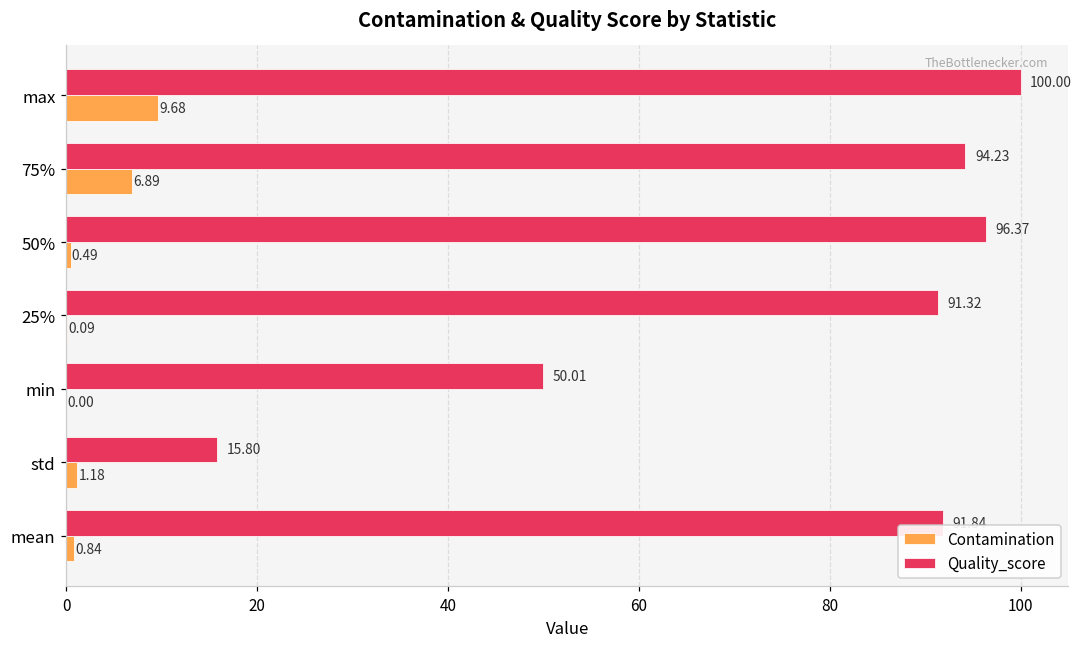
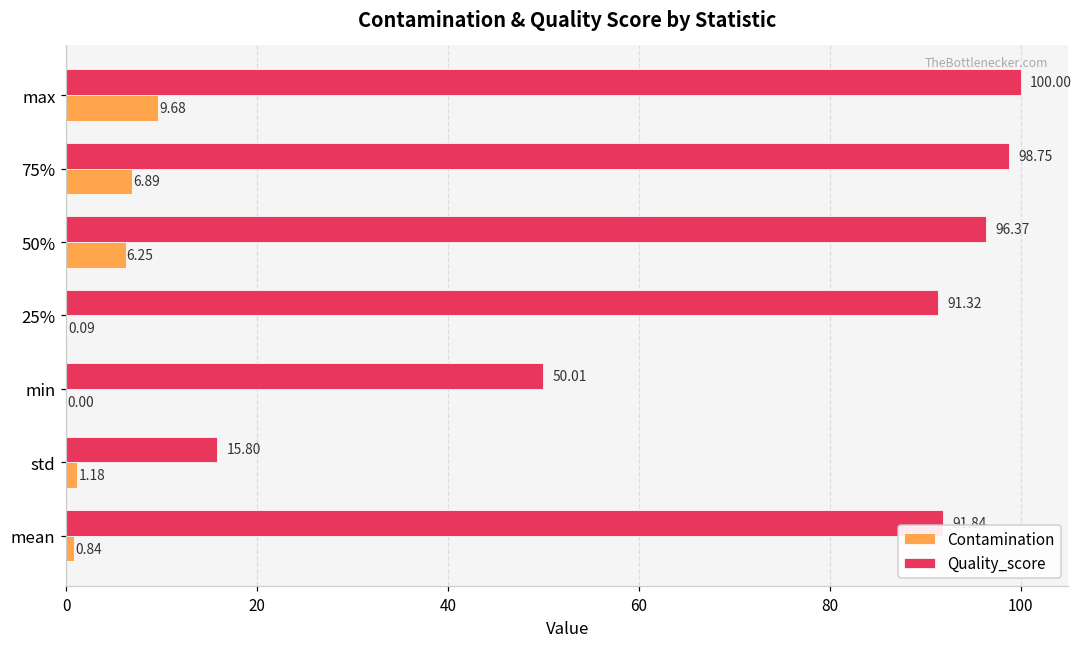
  {
    "Contamination": {
      "max": 9.68,
      "75%": 6.89,
-     "50%": 0.49,
+     "50%": 6.25,
      "25%": 0.09,
      "min": 0.00,
      "std": 1.18,
      "mean": 0.84
    },
    "Quality_score": {
      "max": 100.00,
-     "75%": 94.23,
+     "75%": 98.75,
      "50%": 96.37,
      "25%": 91.32,
      "min": 50.01,
      "std": 15.80
    }
  }
